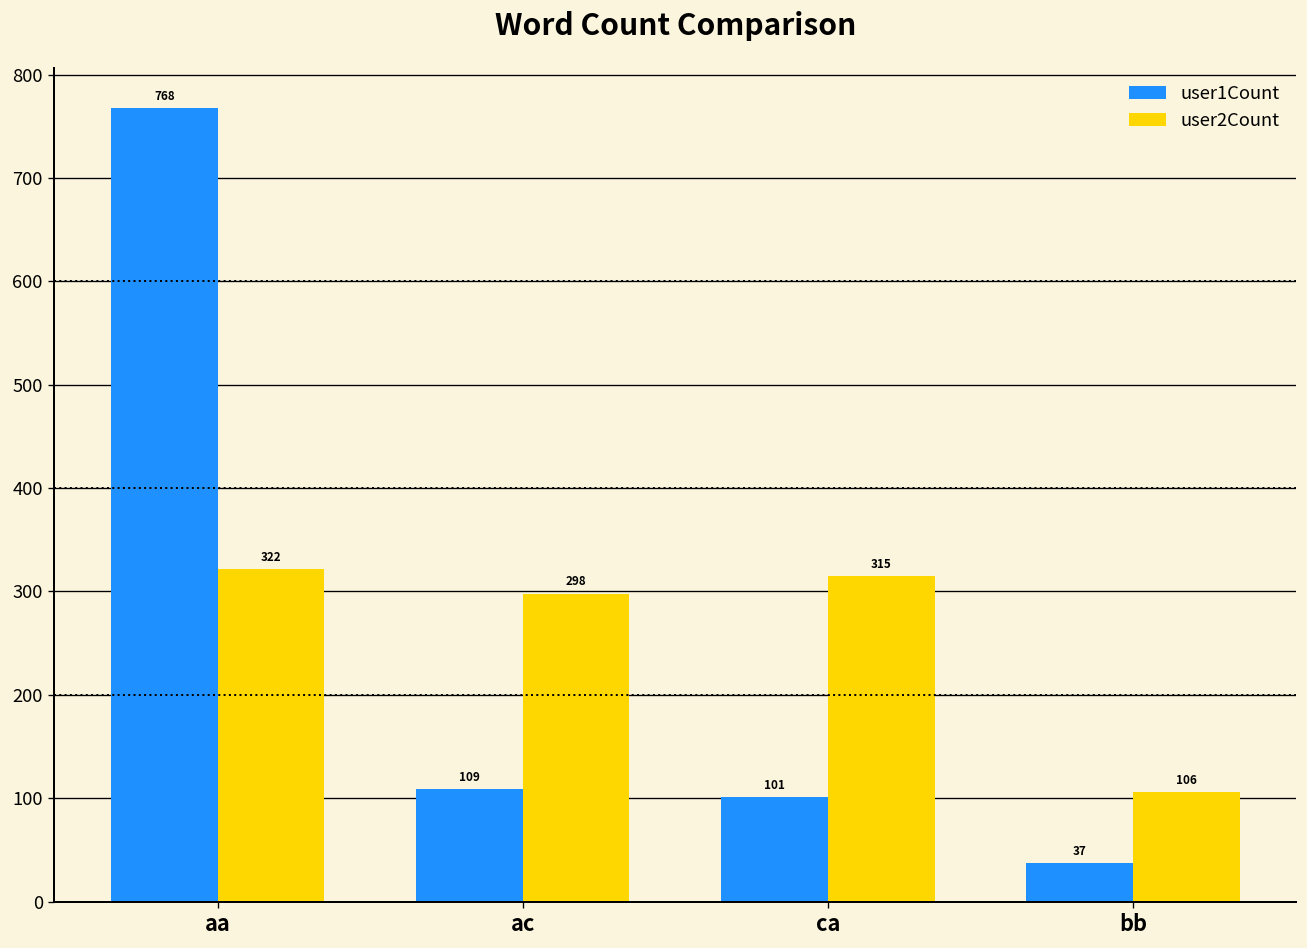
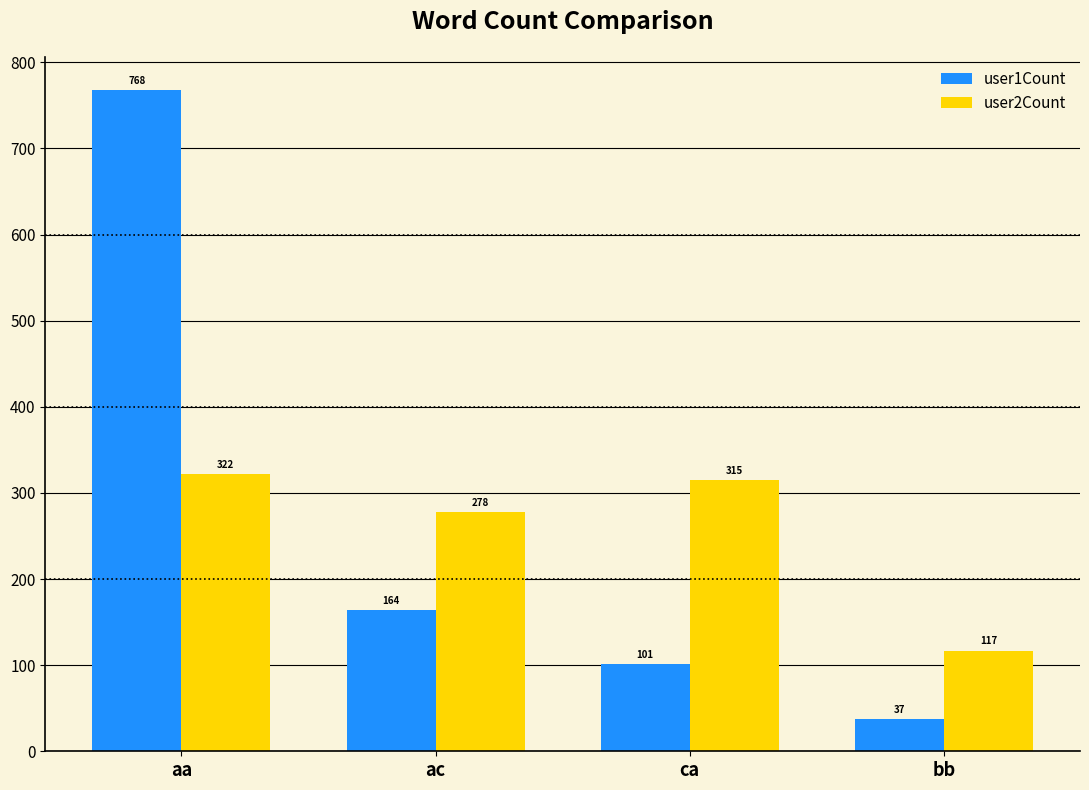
  {
    "user1Count": {
      "aa": 768,
-     "ac": 109,
+     "ac": 164,
      "ca": 101,
      "bb": 37
    },
    "user2Count": {
      "aa": 322,
-     "ac": 298,
+     "ac": 278,
      "ca": 315,
-     "bb": 106
+     "bb": 117
    }
  }
